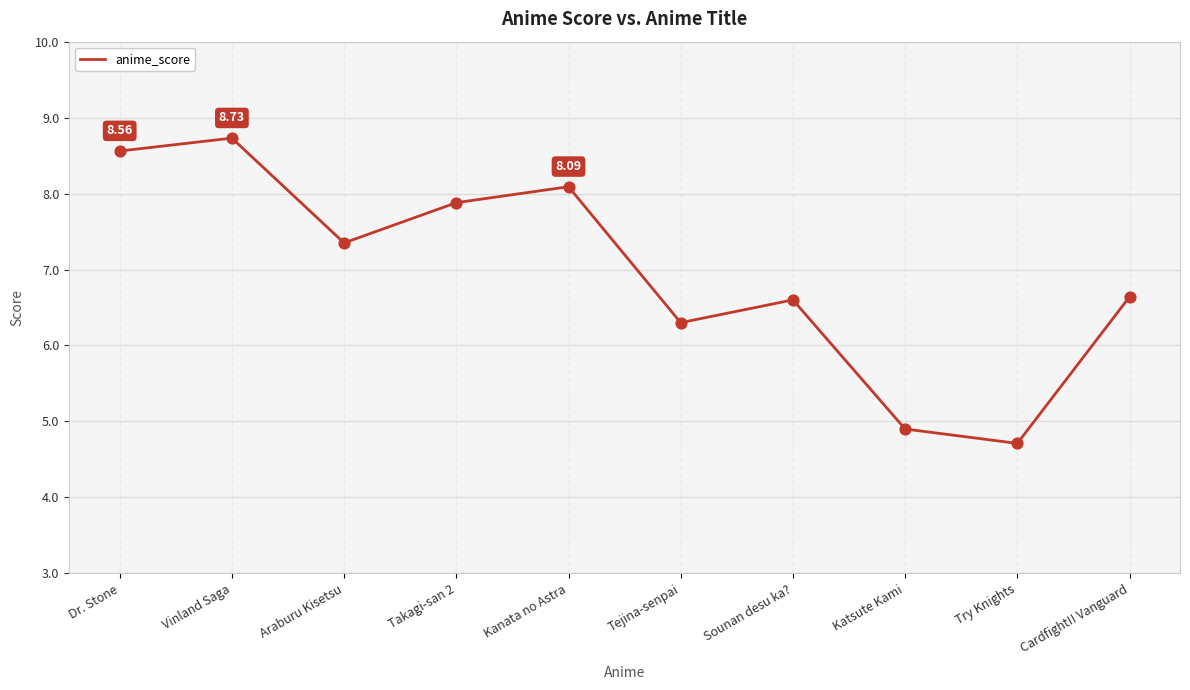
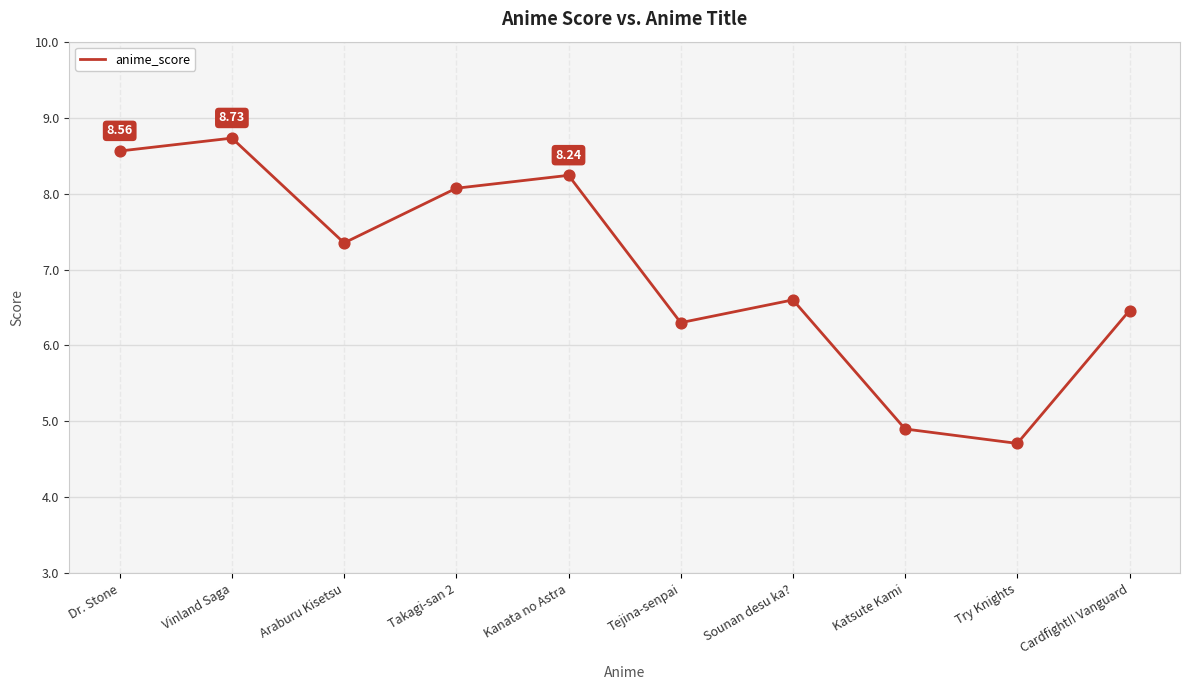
  {
-   "Takagi-san 2": 7.9,
-   "Kanata no Astra": 8.09,
-   "Cardfight!! Vanguard": 6.6
+   "Takagi-san 2": 8.1,
+   "Kanata no Astra": 8.24,
+   "Cardfight!! Vanguard": 6.5
  }
